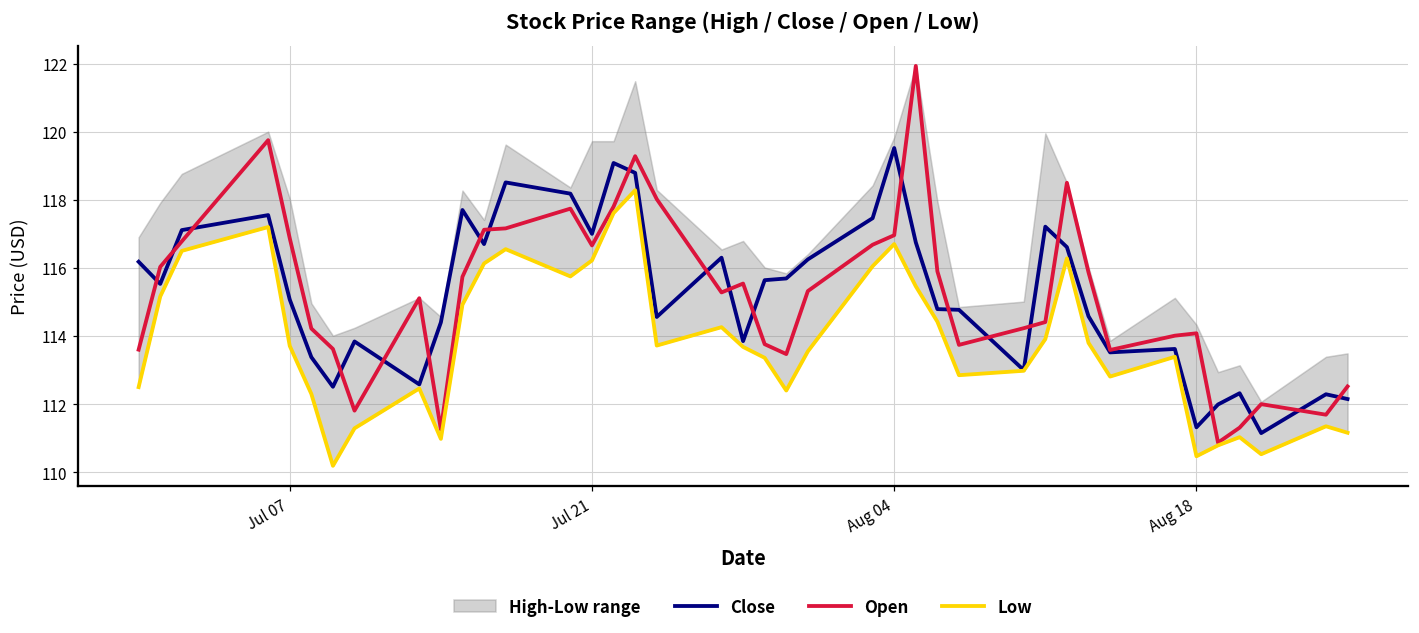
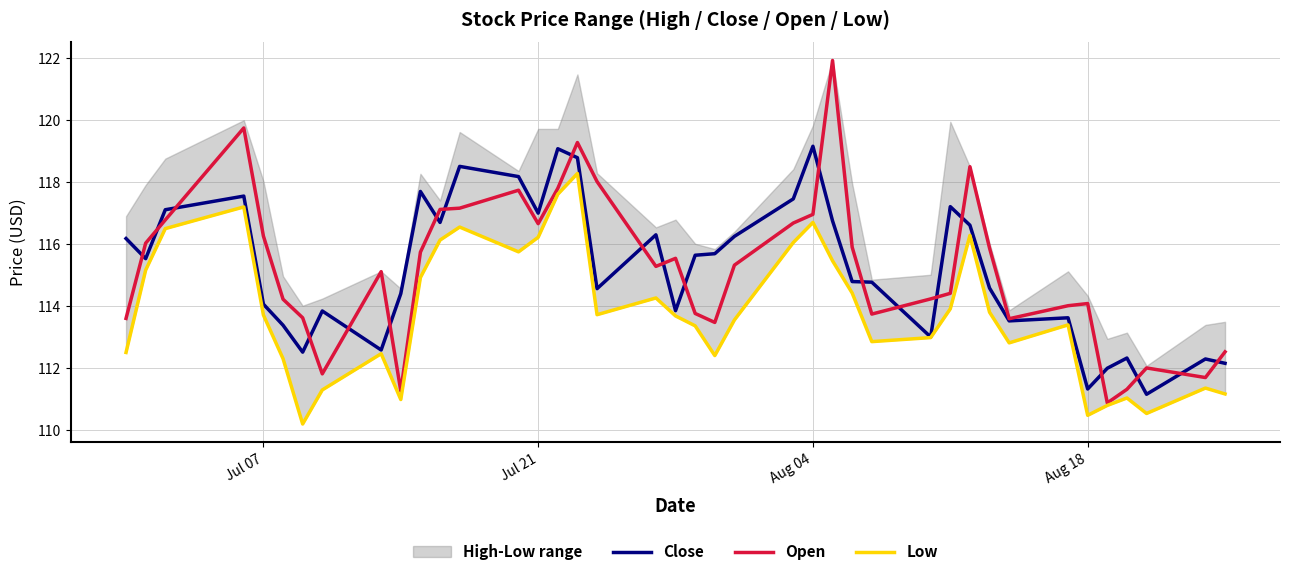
  {
    "Close": {
-     "Jul 07": 115.1,
+     "Jul 07": 114.1,
      "Jul 21": 117.0,
-     "Aug 04": 119.5,
+     "Aug 04": 119.2,
      "Aug 18": 111.3
    },
    "Open": {
-     "Jul 07": 116.9,
+     "Jul 07": 116.3,
      "Jul 21": 116.7,
      "Aug 04": 117.0,
      "Aug 18": 114.1
    },
    "Low": {
      "Jul 07": 113.7,
      "Jul 21": 116.2,
      "Aug 04": 116.7,
      "Aug 18": 110.5
    }
  }
